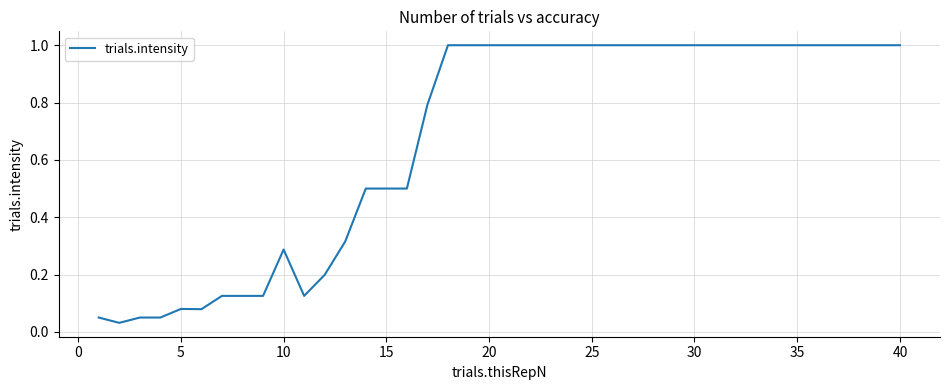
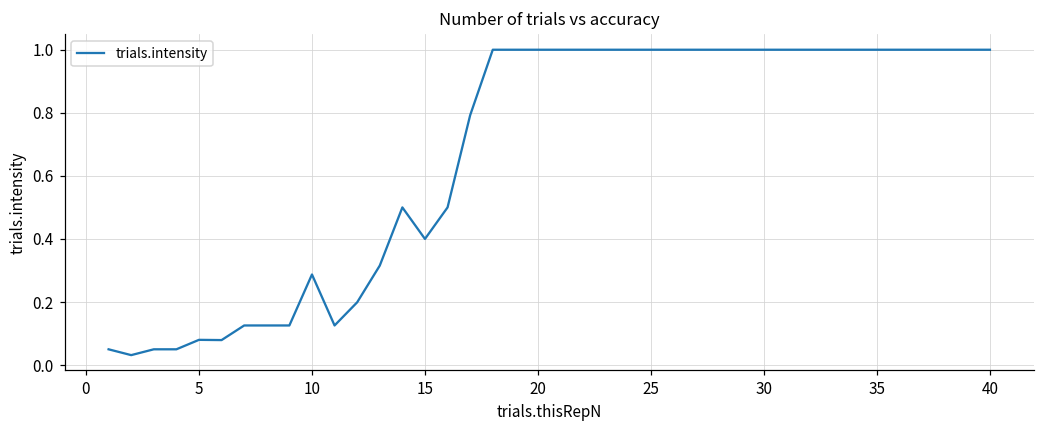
  {
    "5": 0.08,
    "10": 0.29,
-   "15": 0.5,
+   "15": 0.4,
    "20": 1.0,
    "25": 1.0,
    "30": 1.0,
    "35": 1.0,
    "40": 1.0
  }
